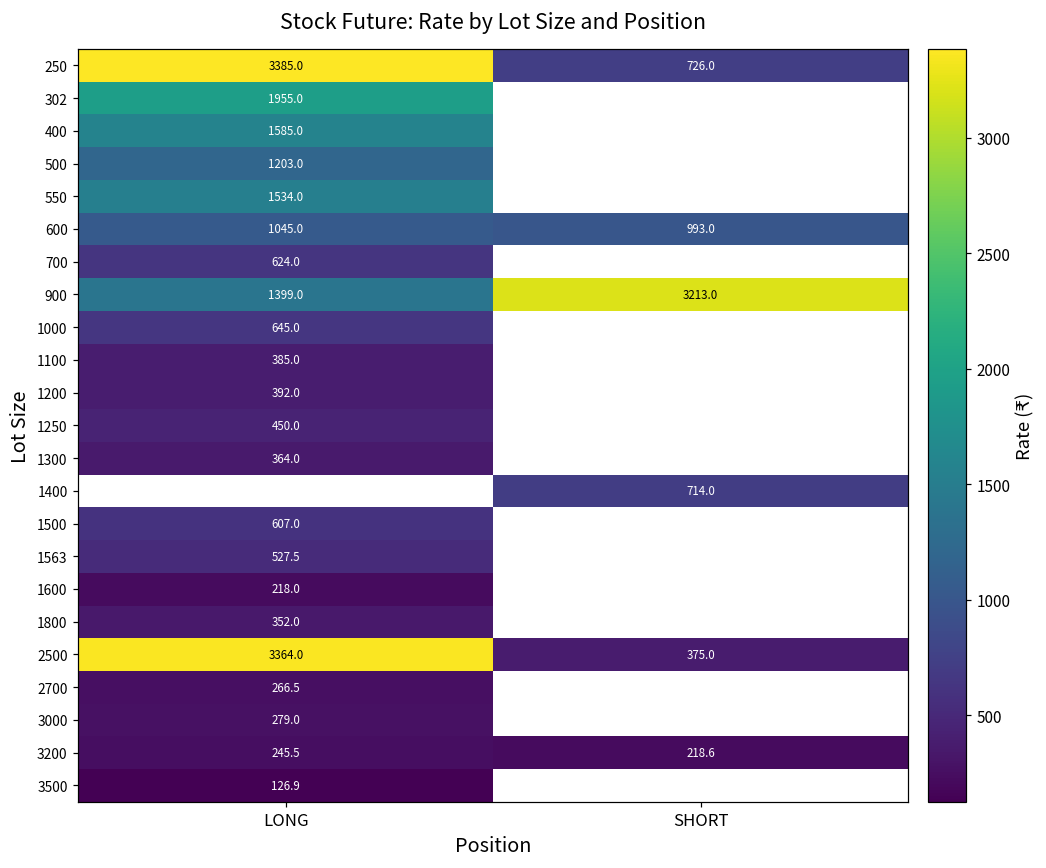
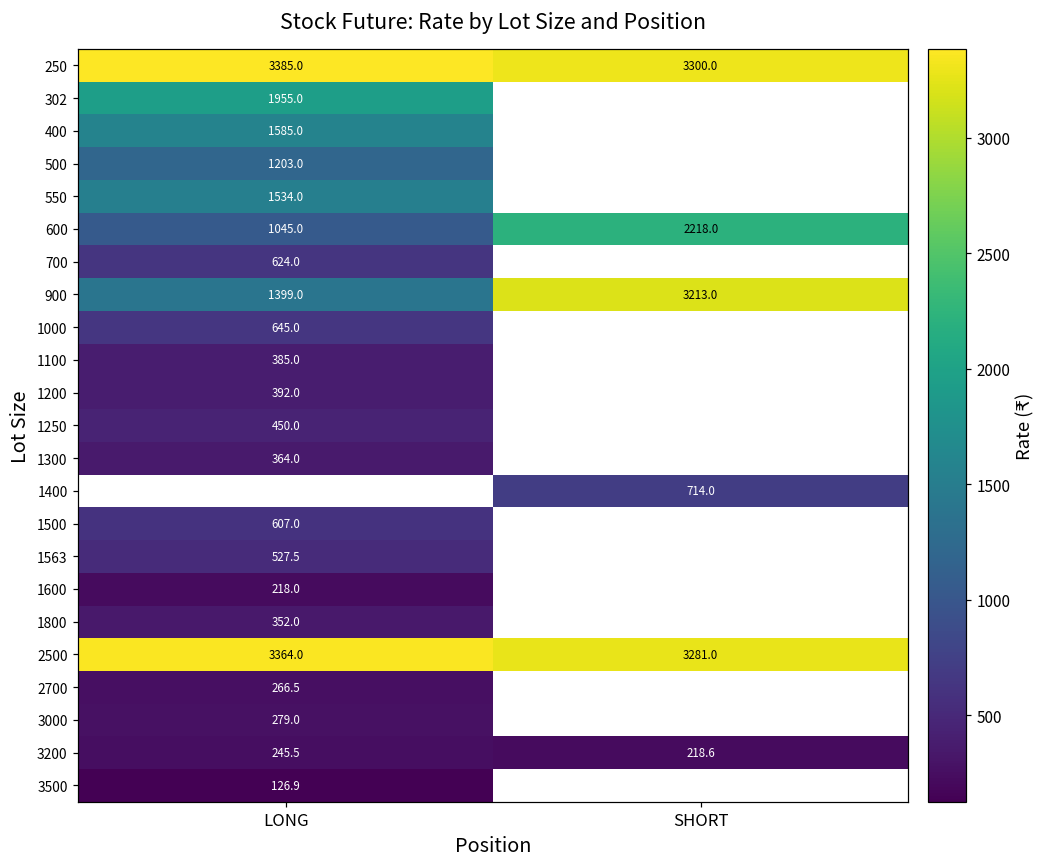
  {
    "250": {
      "LONG": 3385.0,
-     "SHORT": 726.0
+     "SHORT": 3300.0
    },
    "302": {
      "LONG": 1955.0
    },
    "400": {
      "LONG": 1585.0
    },
    "500": {
      "LONG": 1203.0
    },
    "550": {
      "LONG": 1534.0
    },
    "600": {
      "LONG": 1045.0,
-     "SHORT": 993.0
+     "SHORT": 2218.0
    },
    "700": {
      "LONG": 624.0
    },
    "900": {
      "LONG": 1399.0,
      "SHORT": 3213.0
    },
    "1000": {
      "LONG": 645.0
    },
    "1100": {
      "LONG": 385.0
    },
    "1200": {
      "LONG": 392.0
    },
    "1250": {
      "LONG": 450.0
    },
    "1300": {
      "LONG": 364.0
    },
    "1400": {
      "SHORT": 714.0
    },
    "1500": {
      "LONG": 607.0
    },
    "1563": {
      "LONG": 527.5
    },
    "1600": {
      "LONG": 218.0
    },
    "1800": {
      "LONG": 352.0
    },
    "2500": {
      "LONG": 3364.0,
-     "SHORT": 375.0
+     "SHORT": 3281.0
    },
    "2700": {
      "LONG": 266.5
    },
    "3000": {
      "LONG": 279.0
    },
    "3200": {
      "LONG": 245.5,
      "SHORT": 218.6
    },
    "3500": {
      "LONG": 126.9
    }
  }
